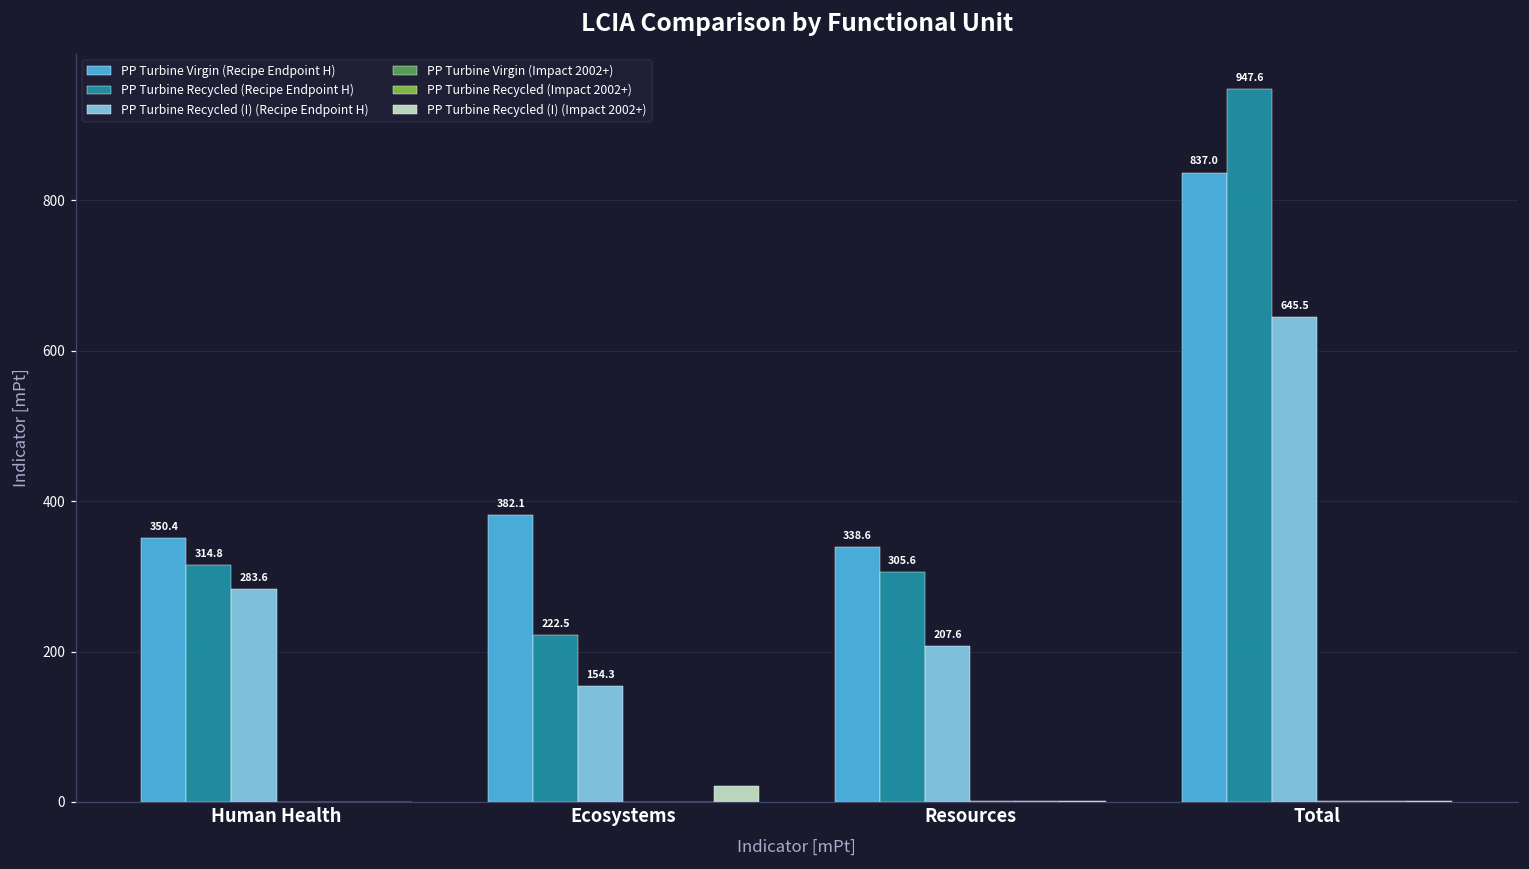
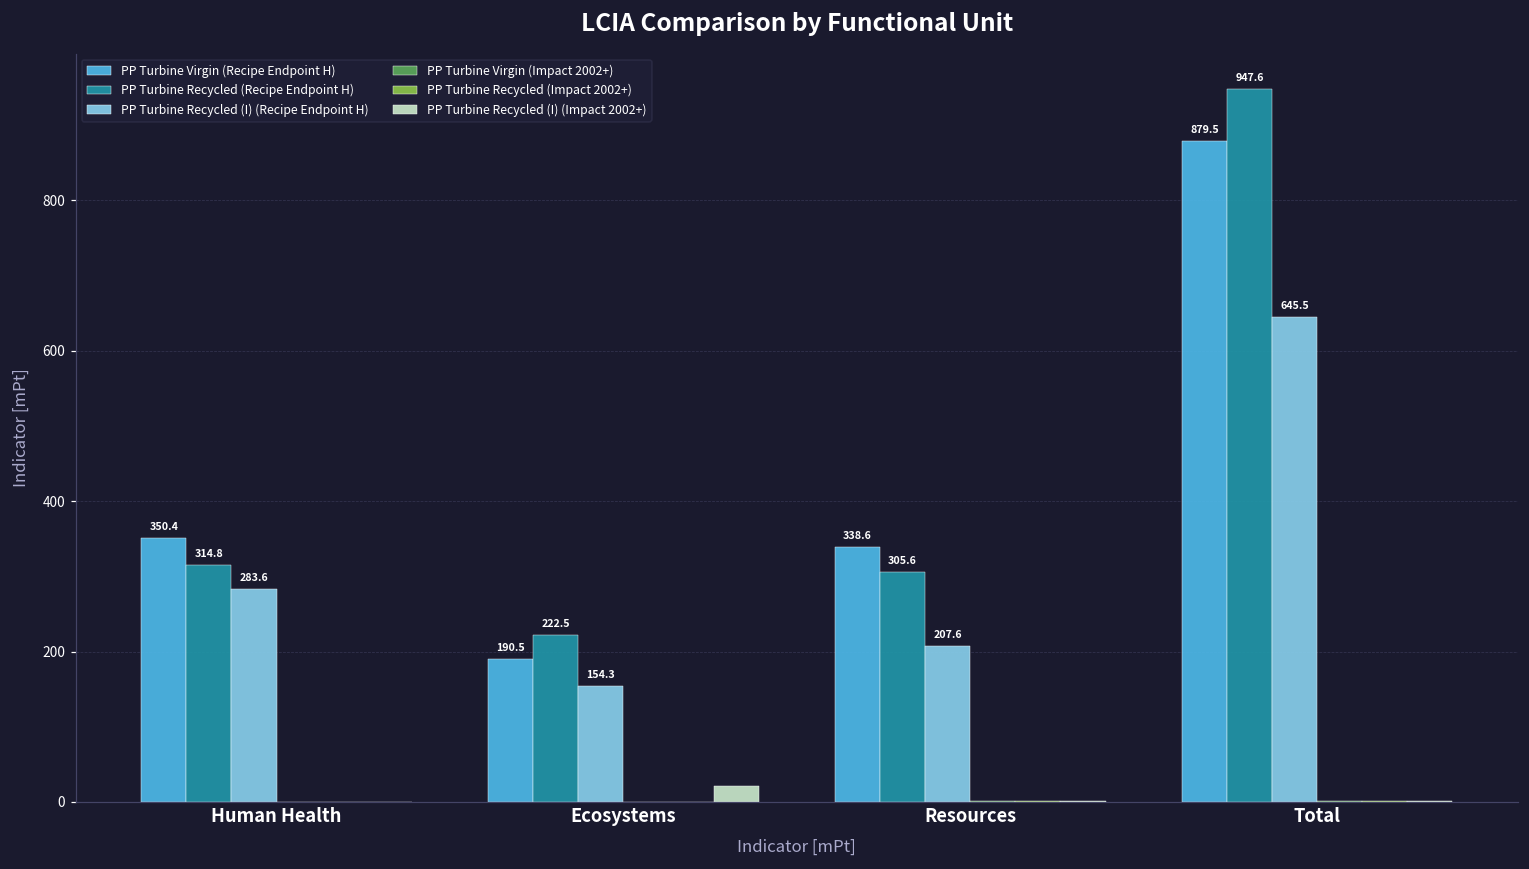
  {
    "PP Turbine Virgin (Recipe Endpoint H)": {
      "Human Health": 350.4,
-     "Ecosystems": 382.1,
+     "Ecosystems": 190.5,
      "Resources": 338.6,
-     "Total": 837.0
+     "Total": 879.5
    },
    "PP Turbine Recycled (Recipe Endpoint H)": {
      "Human Health": 314.8,
      "Ecosystems": 222.5,
      "Resources": 305.6,
      "Total": 947.6
    },
    "PP Turbine Recycled (I) (Recipe Endpoint H)": {
      "Human Health": 283.6,
      "Ecosystems": 154.3,
      "Resources": 207.6,
      "Total": 645.5
    },
    "PP Turbine Recycled (I) (Impact 2002+)": {
      "Ecosystems": 20
    }
  }
